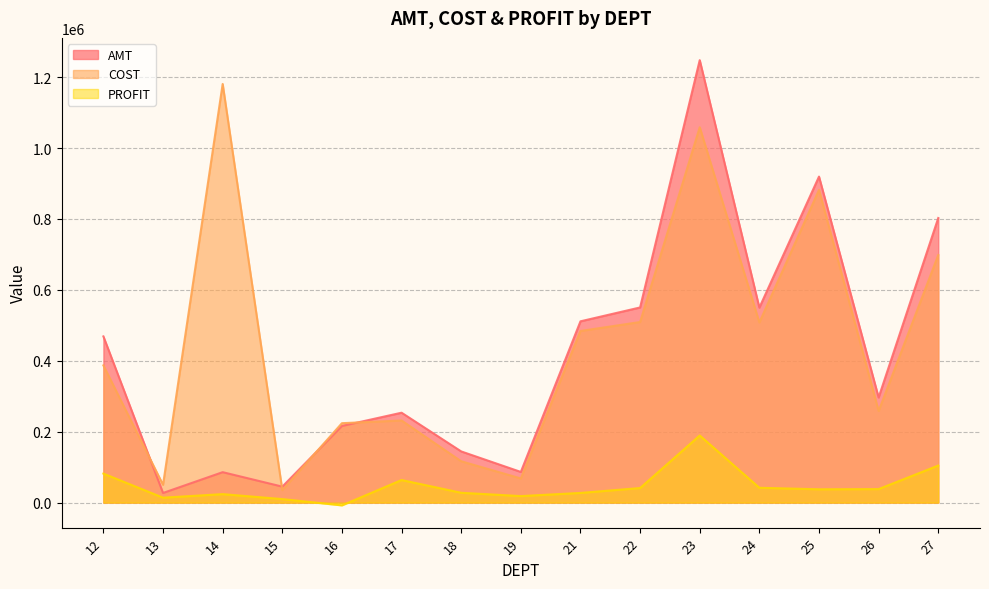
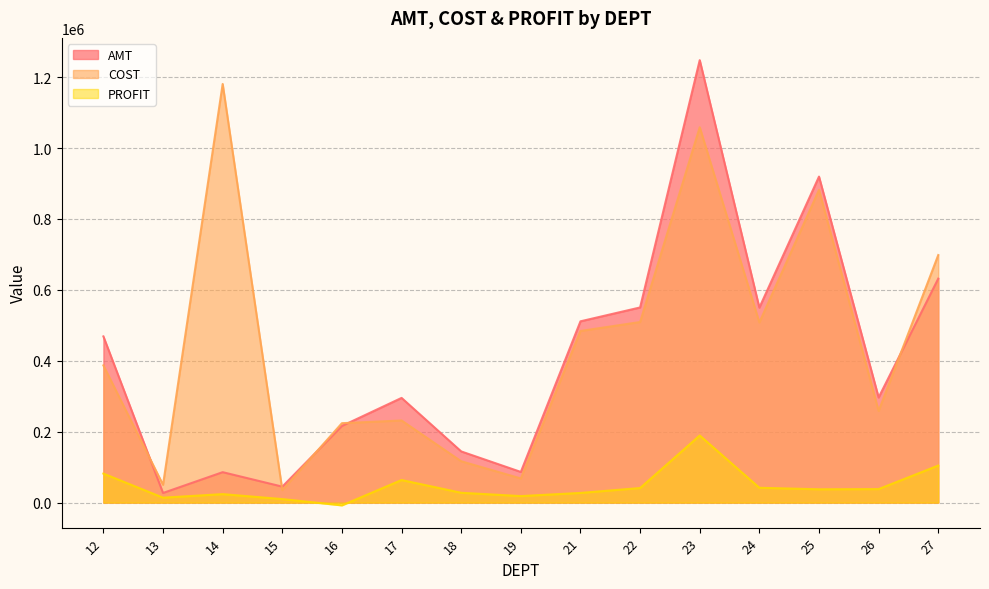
  {
    "AMT": {
      "12": 470000,
      "13": 30000,
      "14": 90000,
      "15": 50000,
      "16": 220000,
-     "17": 250000,
+     "17": 300000,
      "18": 140000,
      "19": 90000,
      "21": 510000,
      "22": 550000,
      "23": 1250000,
      "24": 550000,
      "25": 920000,
      "26": 300000,
-     "27": 800000
+     "27": 630000
    },
    "COST": {
      "12": 390000,
      "13": 50000,
      "14": 1180000,
      "15": 40000,
      "16": 220000,
      "17": 230000,
      "18": 120000,
      "19": 70000,
      "21": 480000,
      "22": 510000,
      "23": 1060000,
      "24": 510000,
      "25": 880000,
      "26": 260000,
      "27": 700000
    }
  }
